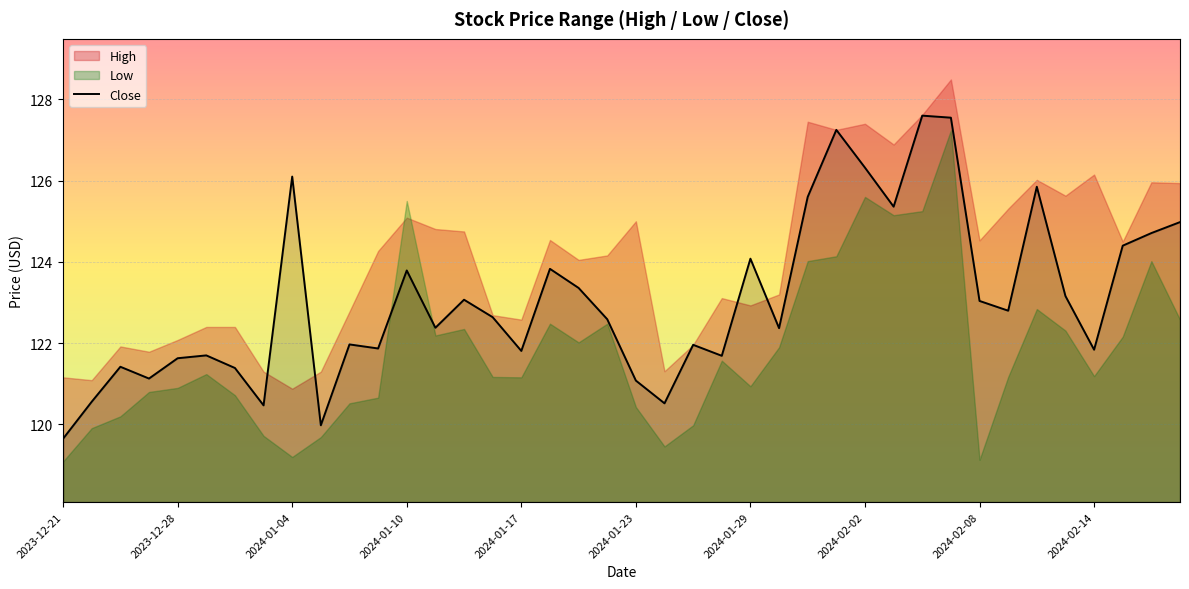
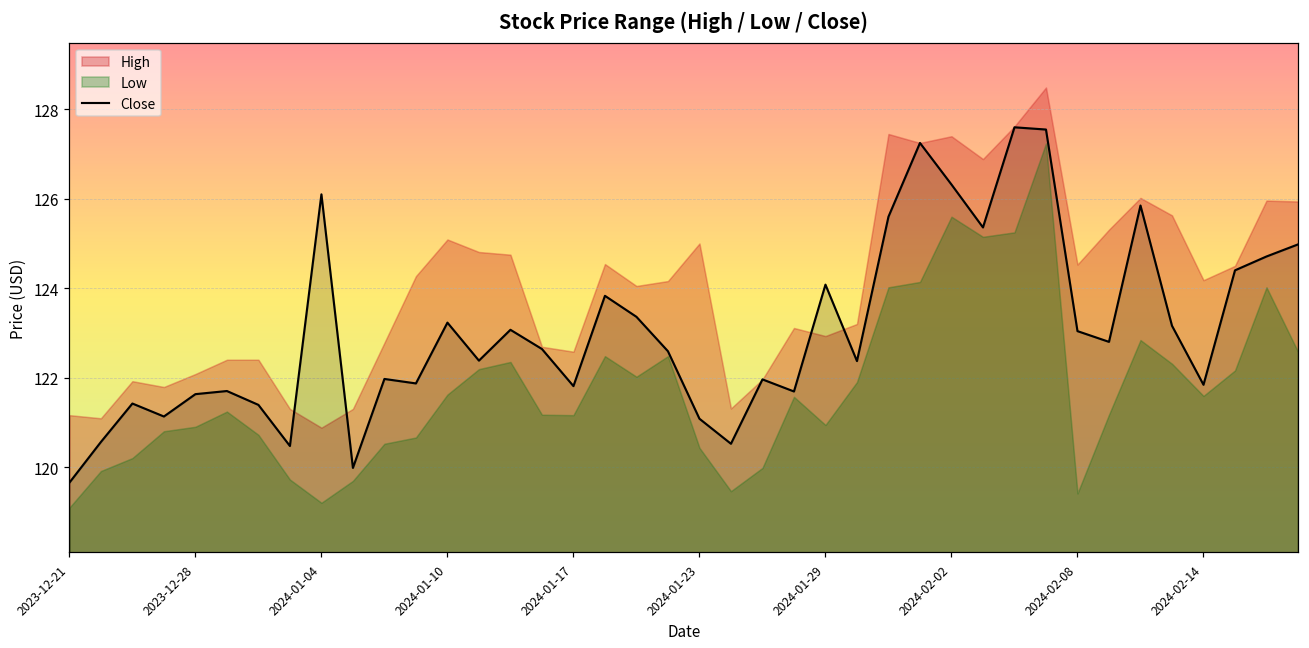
  {
    "Close": {
      "2023-12-21": 119.7,
      "2023-12-28": 121.6,
      "2024-01-04": 126.1,
-     "2024-01-10": 123.8,
+     "2024-01-10": 123.2,
      "2024-01-17": 121.8,
      "2024-01-23": 121.1,
      "2024-01-29": 124.1,
      "2024-02-02": 126.3,
      "2024-02-08": 123.0,
      "2024-02-14": 121.8
    },
    "High": {
      "2023-12-21": 121.2,
      "2023-12-28": 122.1,
      "2024-01-04": 120.9,
      "2024-01-10": 125.1,
      "2024-01-17": 122.6,
      "2024-01-23": 125.0,
      "2024-01-29": 122.9,
      "2024-02-02": 127.4,
      "2024-02-08": 124.5,
-     "2024-02-14": 126.2
+     "2024-02-14": 124.2
    },
    "Low": {
      "2023-12-21": 119.1,
      "2023-12-28": 120.9,
      "2024-01-04": 119.2,
-     "2024-01-10": 125.5,
+     "2024-01-10": 121.6,
      "2024-01-17": 121.2,
      "2024-01-23": 120.4,
      "2024-01-29": 120.9,
      "2024-02-02": 125.6,
-     "2024-02-08": 119.1,
-     "2024-02-14": 121.2
+     "2024-02-08": 119.4,
+     "2024-02-14": 121.6
    }
  }
